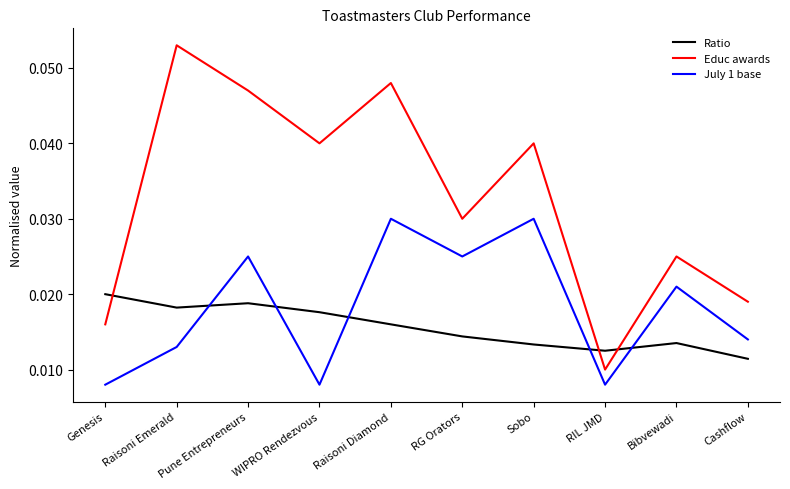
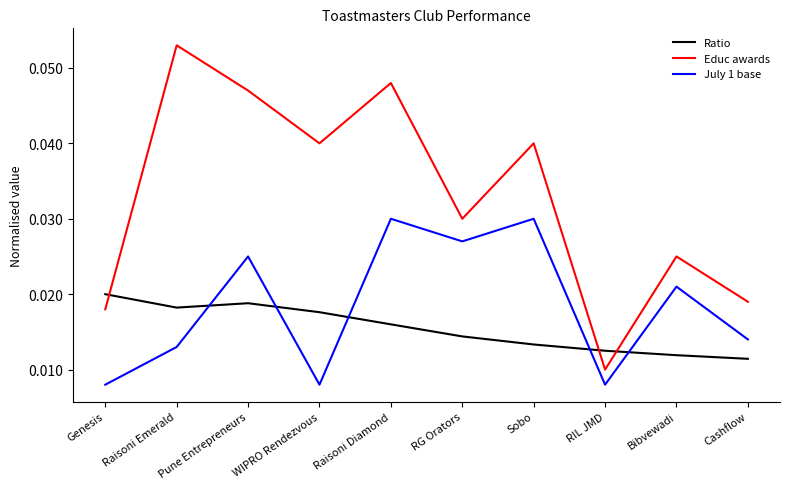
  {
    "Ratio": {
      "Genesis": 0.020,
      "Raisoni Emerald": 0.018,
      "Pune Entrepreneurs": 0.019,
      "WIPRO Rendezvous": 0.018,
      "Raisoni Diamond": 0.016,
      "RG Orators": 0.014,
      "Sobo": 0.013,
      "RIL JMD": 0.013,
-     "Bibvewadi": 0.014,
+     "Bibvewadi": 0.012,
      "Cashflow": 0.011
    },
    "Educ awards": {
-     "Genesis": 0.016,
+     "Genesis": 0.018,
      "Raisoni Emerald": 0.053,
      "Pune Entrepreneurs": 0.047,
      "WIPRO Rendezvous": 0.040,
      "Raisoni Diamond": 0.048,
      "RG Orators": 0.030,
      "Sobo": 0.040,
      "RIL JMD": 0.010,
      "Bibvewadi": 0.025,
      "Cashflow": 0.019
    },
    "July 1 base": {
      "Genesis": 0.008,
      "Raisoni Emerald": 0.013,
      "Pune Entrepreneurs": 0.025,
      "WIPRO Rendezvous": 0.008,
      "Raisoni Diamond": 0.030,
-     "RG Orators": 0.025,
+     "RG Orators": 0.027,
      "Sobo": 0.030,
      "RIL JMD": 0.008,
      "Bibvewadi": 0.021,
      "Cashflow": 0.014
    }
  }
